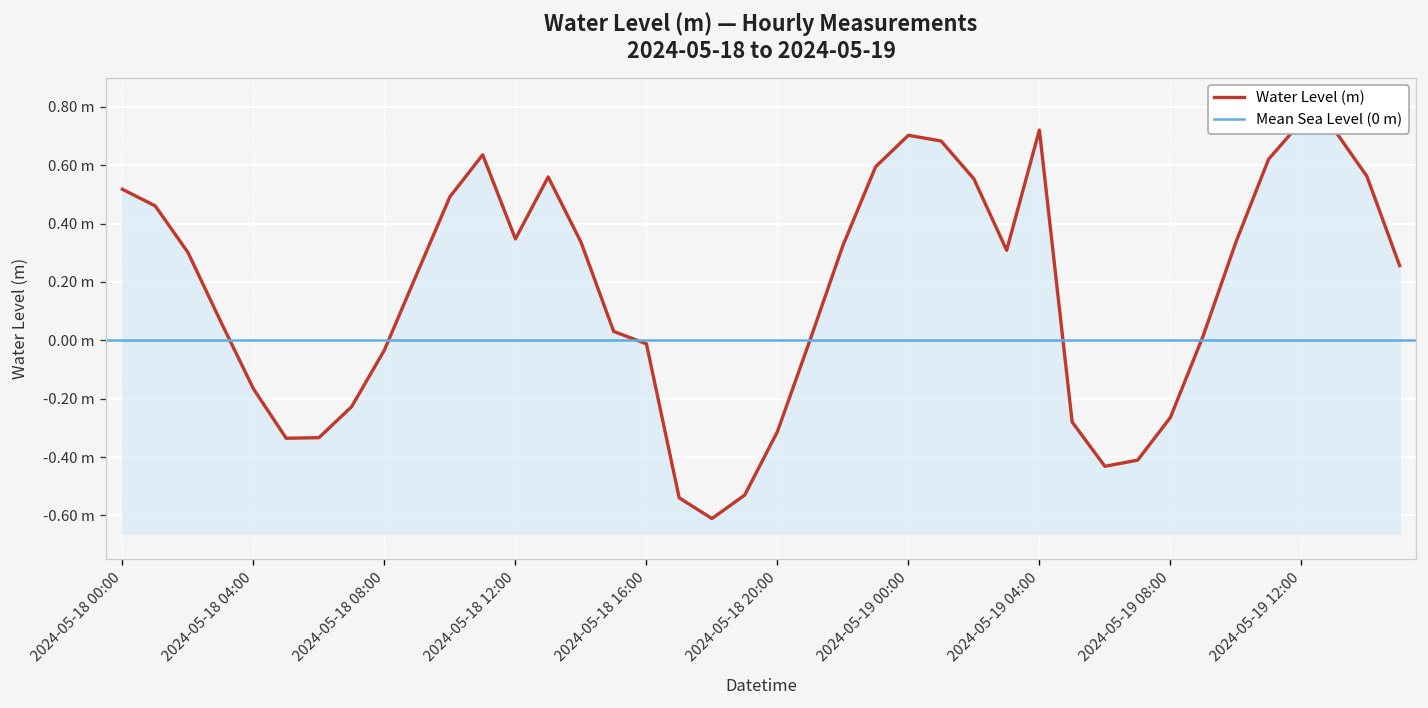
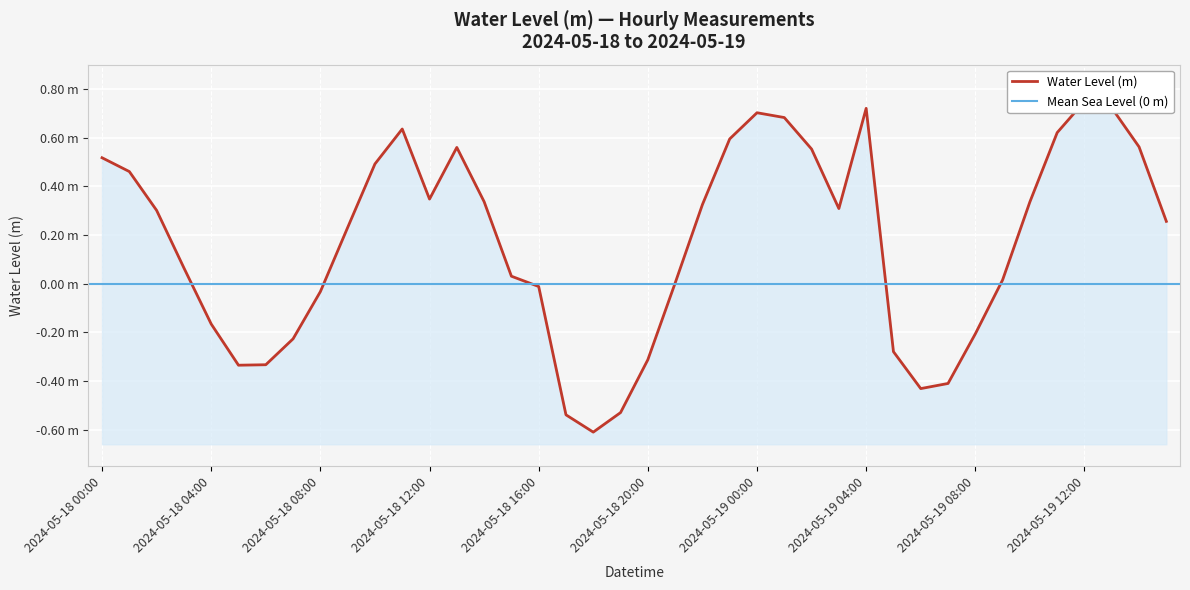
  {
    "2024-05-18 00:00": "0.52 m",
    "2024-05-18 04:00": "-0.17 m",
    "2024-05-18 08:00": "-0.03 m",
    "2024-05-18 12:00": "0.35 m",
    "2024-05-18 16:00": "-0.01 m",
    "2024-05-18 20:00": "-0.31 m",
    "2024-05-19 00:00": "0.70 m",
    "2024-05-19 04:00": "0.72 m",
-   "2024-05-19 08:00": "-0.26 m"
+   "2024-05-19 08:00": "-0.21 m"
  }
